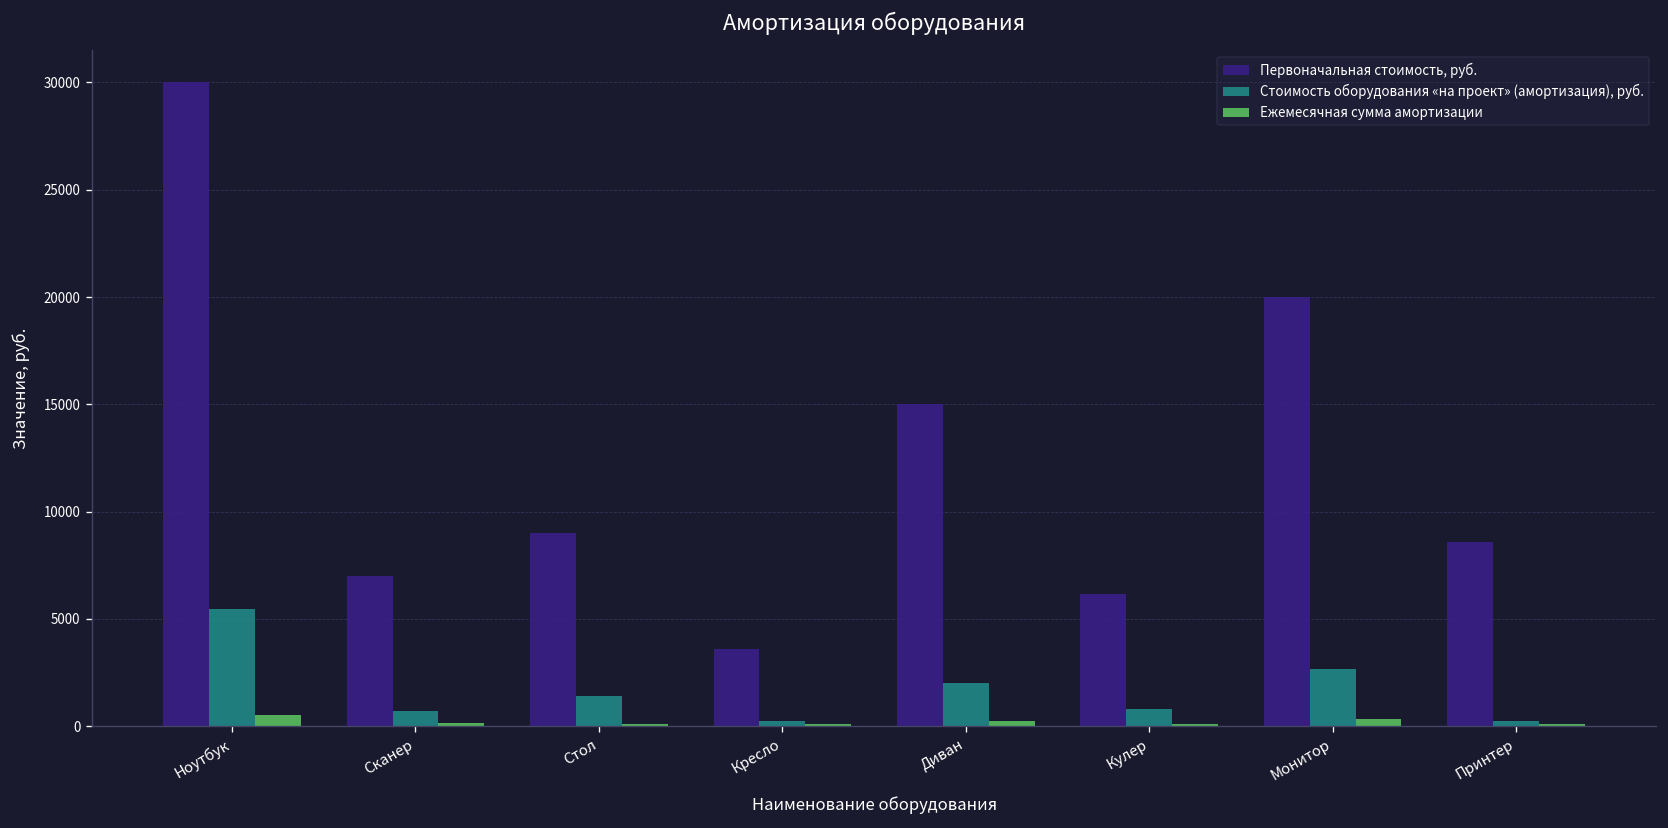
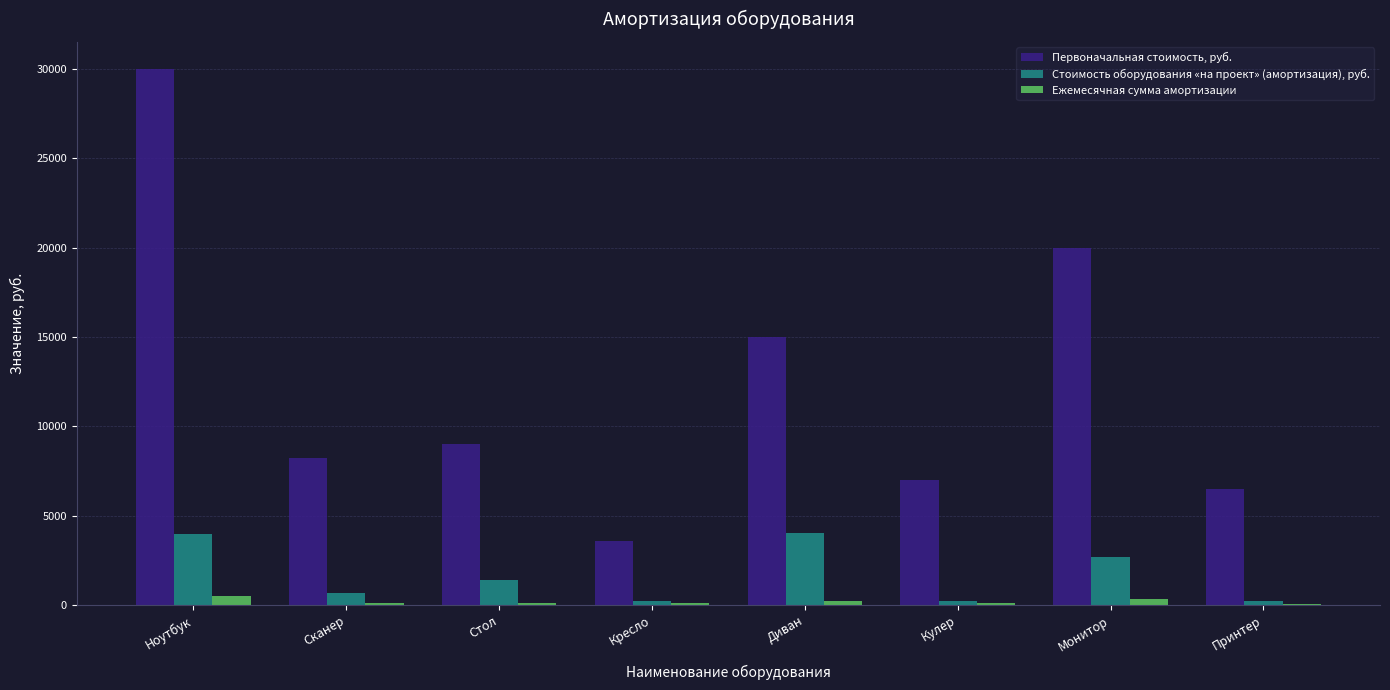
  {
    "Первоначальная стоимость, руб.": {
      "Ноутбук": 30000,
-     "Сканер": 7000,
+     "Сканер": 8300,
      "Стол": 9000,
      "Кресло": 3600,
      "Диван": 15000,
-     "Кулер": 6200,
+     "Кулер": 7000,
      "Монитор": 20000,
-     "Принтер": 8600
+     "Принтер": 6500
    },
    "Стоимость оборудования «на проект» (амортизация), руб.": {
-     "Ноутбук": 5500,
+     "Ноутбук": 4000,
      "Сканер": 700,
      "Стол": 1400,
      "Кресло": 200,
-     "Диван": 2000,
-     "Кулер": 800,
+     "Диван": 4000,
+     "Кулер": 200,
      "Монитор": 2700,
      "Принтер": 300
    },
    "Ежемесячная сумма амортизации": {
      "Ноутбук": 500,
      "Сканер": 100,
      "Диван": 300,
      "Монитор": 300
    }
  }
